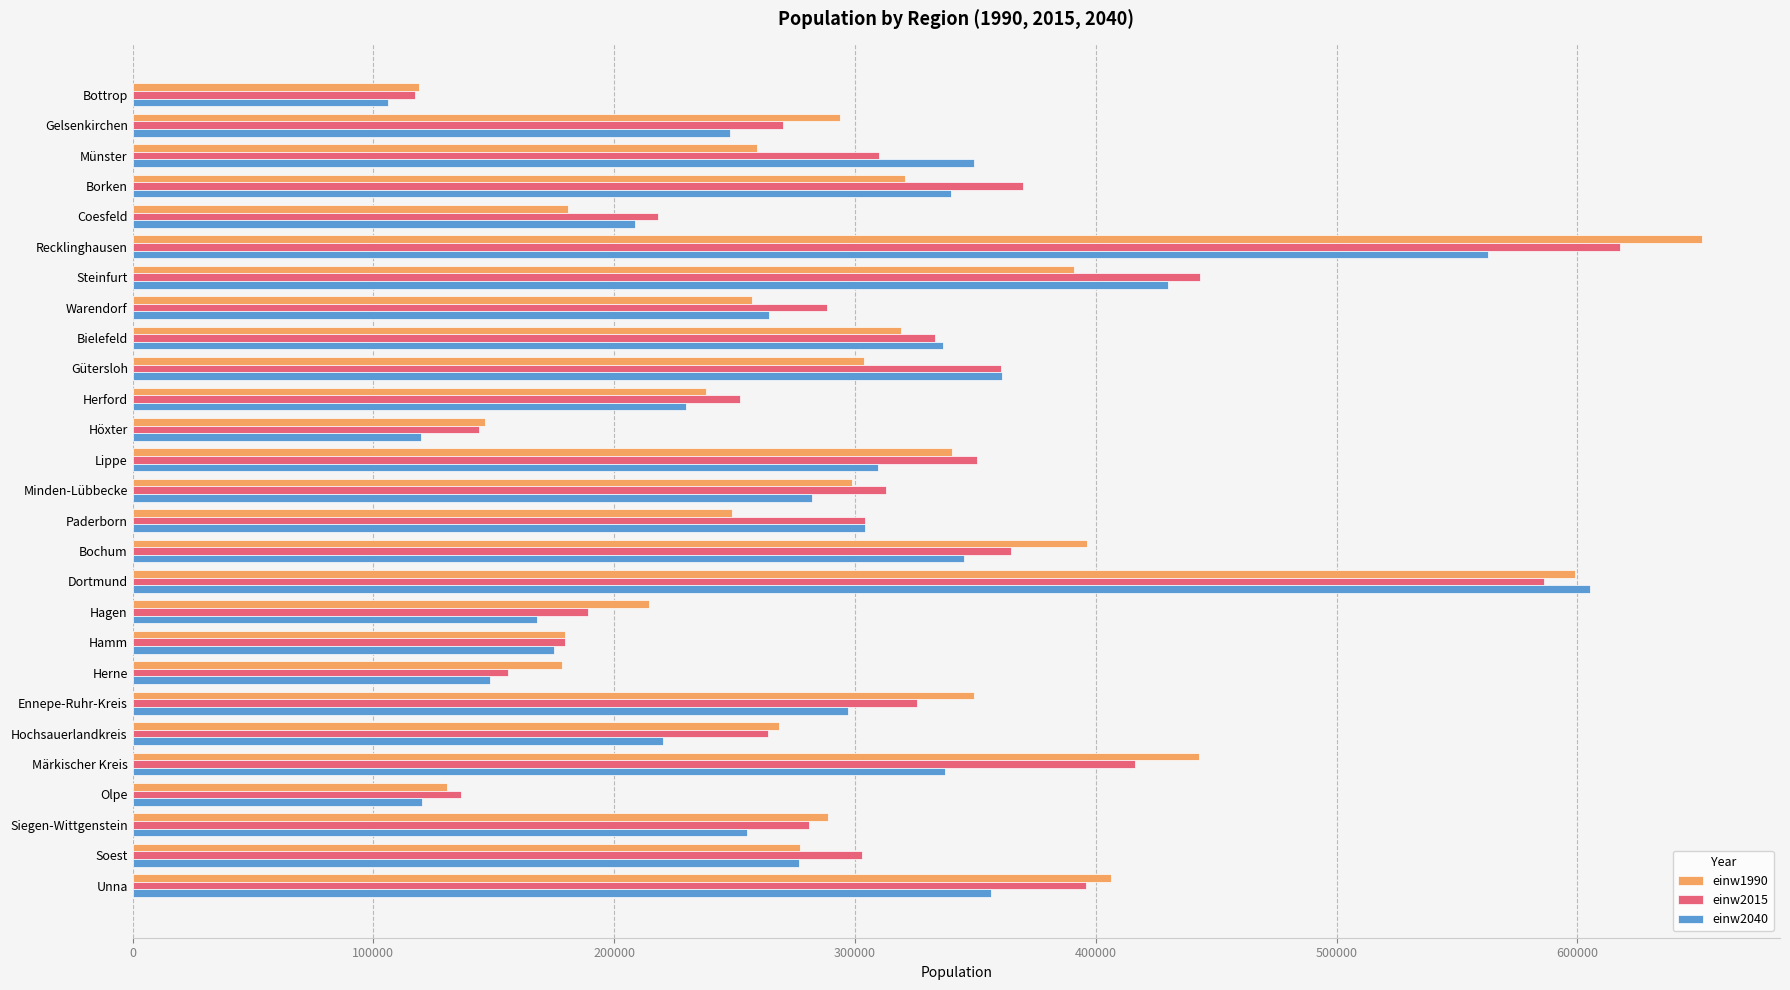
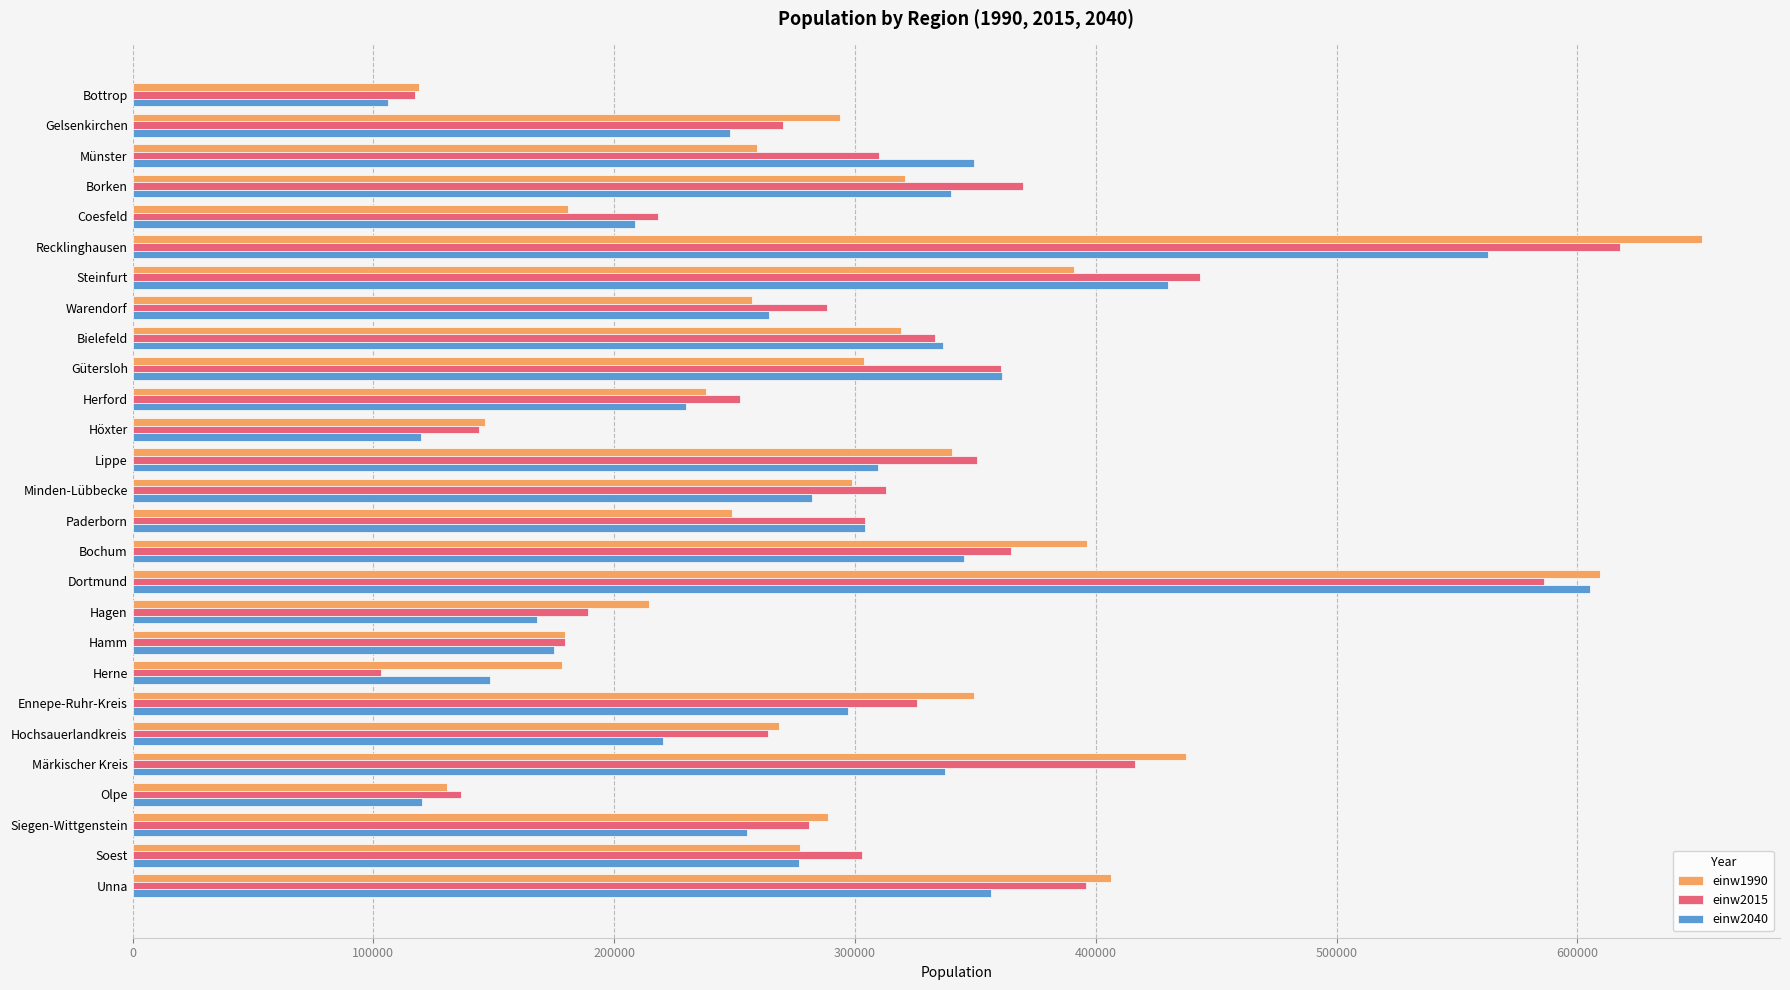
  {
    "einw1990": {
      "Bottrop": 119000,
      "Gelsenkirchen": 294000,
      "Münster": 259000,
      "Borken": 321000,
      "Coesfeld": 181000,
      "Recklinghausen": 652000,
      "Steinfurt": 391000,
      "Warendorf": 257000,
      "Bielefeld": 319000,
      "Gütersloh": 304000,
      "Herford": 238000,
      "Höxter": 146000,
      "Lippe": 340000,
      "Minden-Lübbecke": 299000,
      "Paderborn": 249000,
      "Bochum": 396000,
-     "Dortmund": 599000,
+     "Dortmund": 610000,
      "Hagen": 214000,
      "Hamm": 180000,
      "Herne": 178000,
      "Ennepe-Ruhr-Kreis": 349000,
      "Hochsauerlandkreis": 269000,
-     "Märkischer Kreis": 443000,
+     "Märkischer Kreis": 438000,
      "Olpe": 130000,
      "Siegen-Wittgenstein": 289000,
      "Soest": 277000,
      "Unna": 406000
    },
    "einw2015": {
      "Bottrop": 117000,
      "Gelsenkirchen": 270000,
      "Münster": 310000,
      "Borken": 370000,
      "Coesfeld": 218000,
      "Recklinghausen": 618000,
      "Steinfurt": 443000,
      "Warendorf": 288000,
      "Bielefeld": 333000,
      "Gütersloh": 361000,
      "Herford": 252000,
      "Höxter": 144000,
      "Lippe": 351000,
      "Minden-Lübbecke": 313000,
      "Paderborn": 304000,
      "Bochum": 365000,
      "Dortmund": 586000,
      "Hagen": 189000,
      "Hamm": 179000,
-     "Herne": 156000,
+     "Herne": 103000,
      "Ennepe-Ruhr-Kreis": 326000,
      "Hochsauerlandkreis": 264000,
      "Märkischer Kreis": 416000,
      "Olpe": 136000,
      "Siegen-Wittgenstein": 281000,
      "Soest": 303000,
      "Unna": 396000
    },
    "einw2040": {
      "Bottrop": 106000,
      "Gelsenkirchen": 248000,
      "Münster": 349000,
      "Borken": 340000,
      "Coesfeld": 209000,
      "Recklinghausen": 563000,
      "Steinfurt": 430000,
      "Warendorf": 264000,
      "Bielefeld": 337000,
      "Gütersloh": 361000,
      "Herford": 230000,
      "Höxter": 120000,
      "Lippe": 310000,
      "Minden-Lübbecke": 282000,
      "Paderborn": 304000,
      "Bochum": 345000,
      "Dortmund": 605000,
      "Hagen": 168000,
      "Hamm": 175000,
      "Herne": 149000,
      "Ennepe-Ruhr-Kreis": 297000,
      "Hochsauerlandkreis": 220000,
      "Märkischer Kreis": 337000,
      "Olpe": 120000,
      "Siegen-Wittgenstein": 255000,
      "Soest": 277000,
      "Unna": 356000
    }
  }
